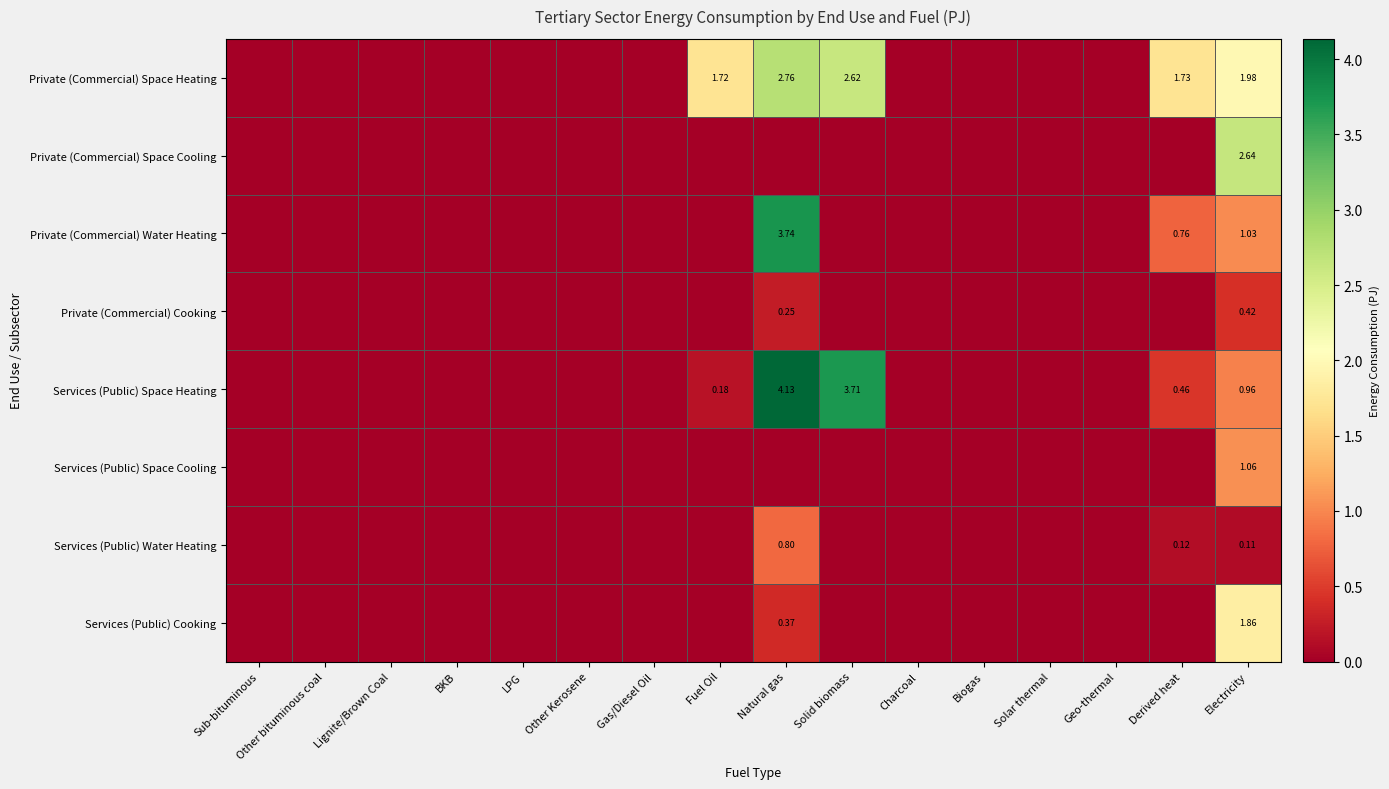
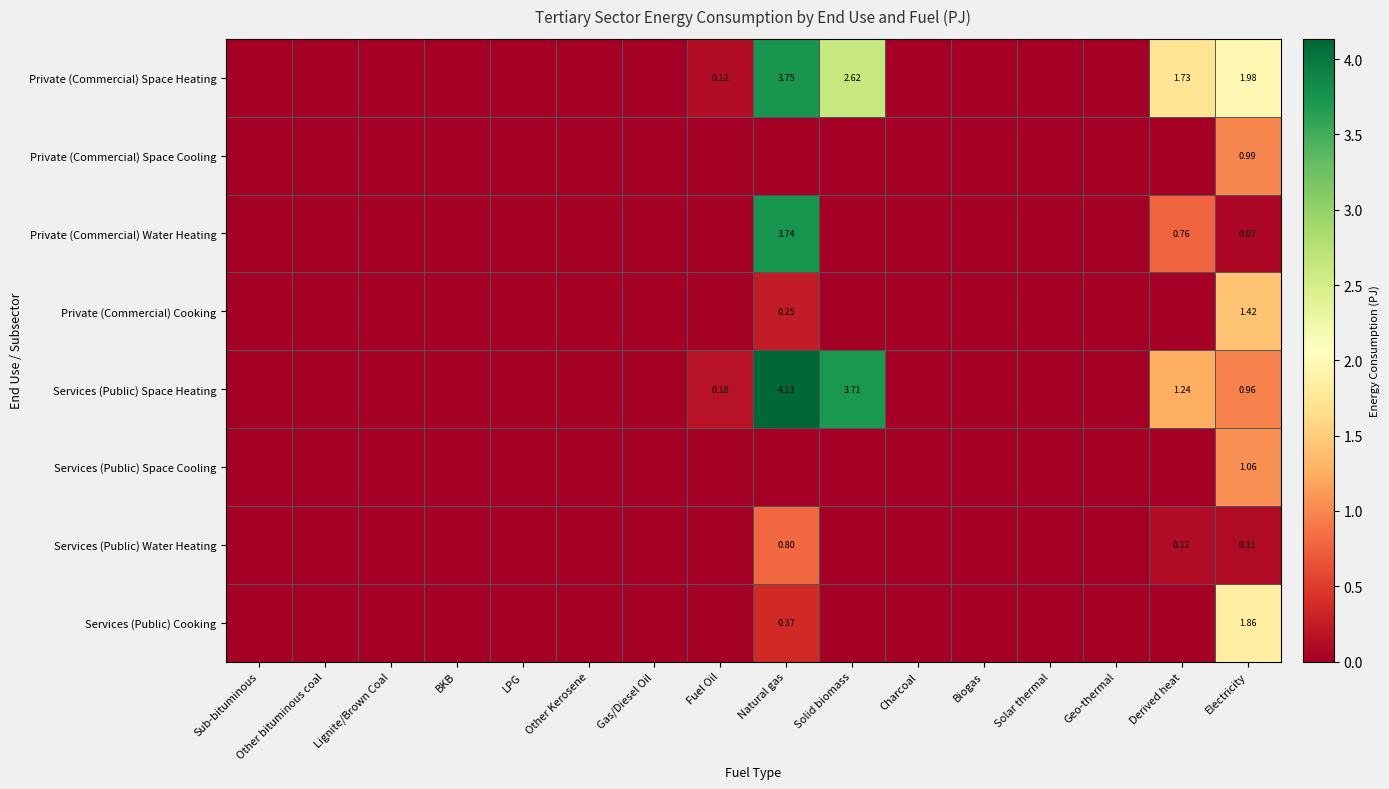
  {
    "Private (Commercial) Space Heating": {
-     "Fuel Oil": 1.72,
-     "Natural gas": 2.76,
+     "Fuel Oil": 0.12,
+     "Natural gas": 3.75,
      "Solid biomass": 2.62,
      "Derived heat": 1.73,
      "Electricity": 1.98
    },
    "Private (Commercial) Space Cooling": {
-     "Electricity": 2.64
+     "Electricity": 0.99
    },
    "Private (Commercial) Water Heating": {
      "Natural gas": 3.74,
      "Derived heat": 0.76,
-     "Electricity": 1.03
+     "Electricity": 0.07
    },
    "Private (Commercial) Cooking": {
      "Natural gas": 0.25,
-     "Electricity": 0.42
+     "Electricity": 1.42
    },
    "Services (Public) Space Heating": {
      "Fuel Oil": 0.18,
      "Natural gas": 4.13,
      "Solid biomass": 3.71,
-     "Derived heat": 0.46,
+     "Derived heat": 1.24,
      "Electricity": 0.96
    },
    "Services (Public) Space Cooling": {
      "Electricity": 1.06
    },
    "Services (Public) Water Heating": {
      "Natural gas": 0.80,
      "Derived heat": 0.12,
      "Electricity": 0.11
    },
    "Services (Public) Cooking": {
      "Natural gas": 0.37,
      "Electricity": 1.86
    }
  }
